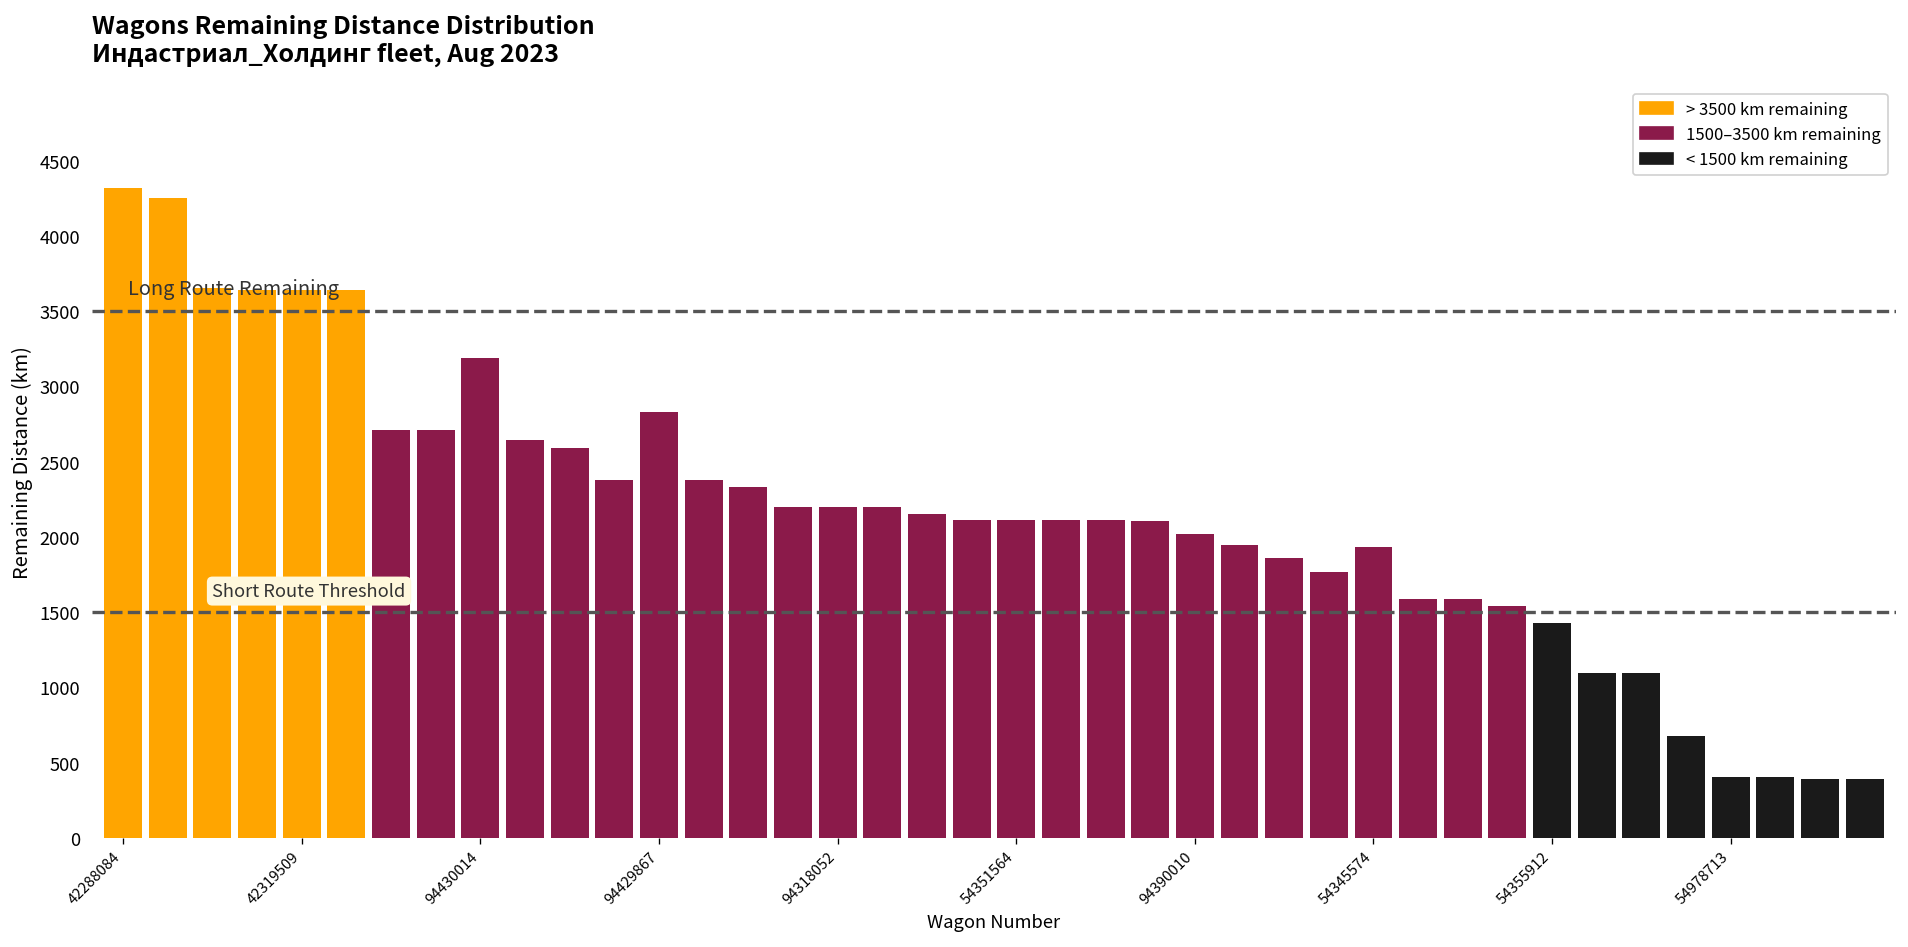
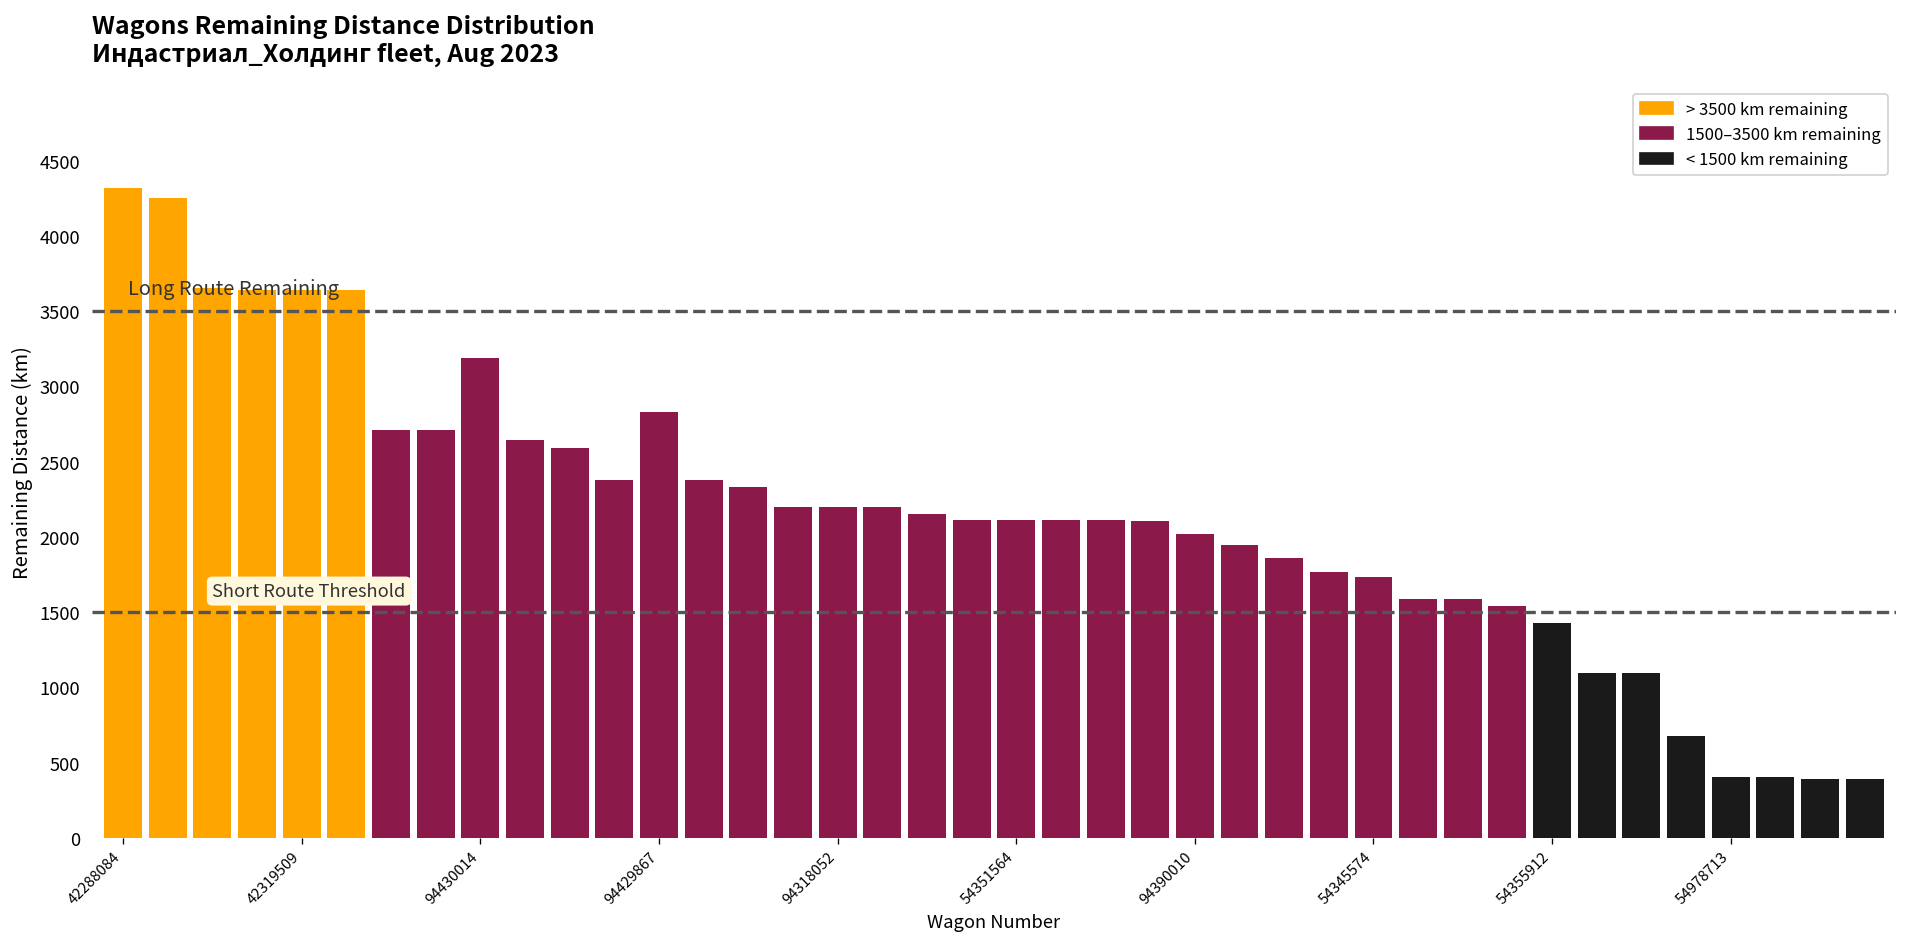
  {
    "42288084": 4320,
    "42319509": 3640,
    "94430014": 3190,
    "94429867": 2830,
    "94318052": 2200,
    "54351564": 2110,
    "94390010": 2020,
-   "54345574": 1930,
+   "54345574": 1730,
    "54355912": 1430,
    "54978713": 400
  }
